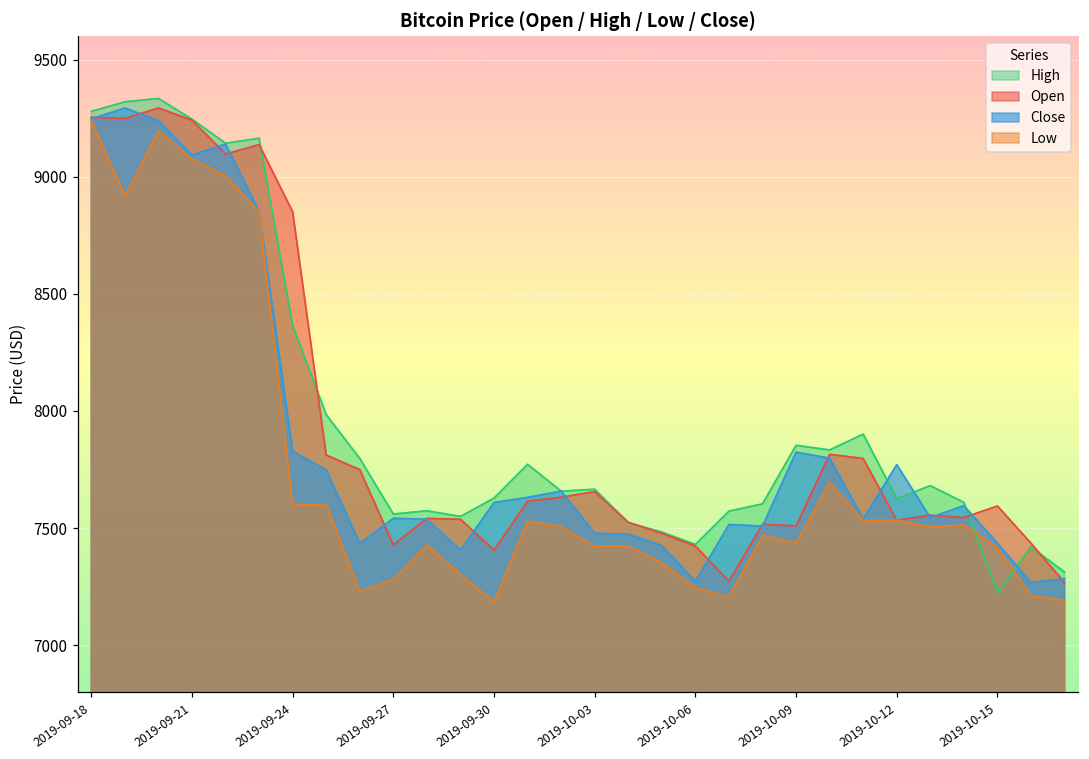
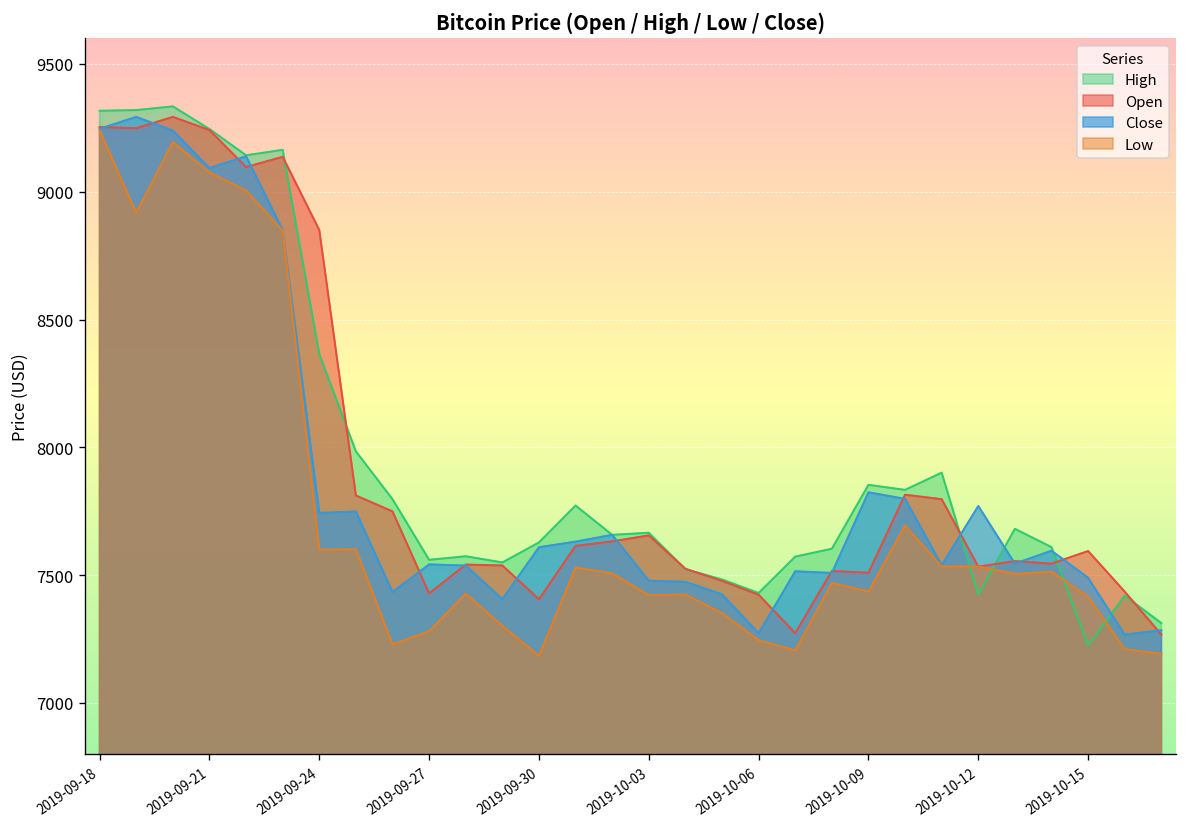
  {
    "High": {
-     "2019-09-18": 9280,
+     "2019-09-18": 9320,
      "2019-09-24": 8370,
      "2019-09-27": 7560,
      "2019-09-30": 7630,
      "2019-10-09": 7850,
-     "2019-10-12": 7630,
+     "2019-10-12": 7420,
      "2019-10-15": 7220
    },
    "Close": {
      "2019-09-21": 9090,
-     "2019-09-24": 7830,
+     "2019-09-24": 7740,
      "2019-09-27": 7540,
      "2019-09-30": 7610,
      "2019-10-03": 7480,
      "2019-10-06": 7270,
      "2019-10-09": 7820,
      "2019-10-12": 7770,
-     "2019-10-15": 7440
+     "2019-10-15": 7490
    }
  }
